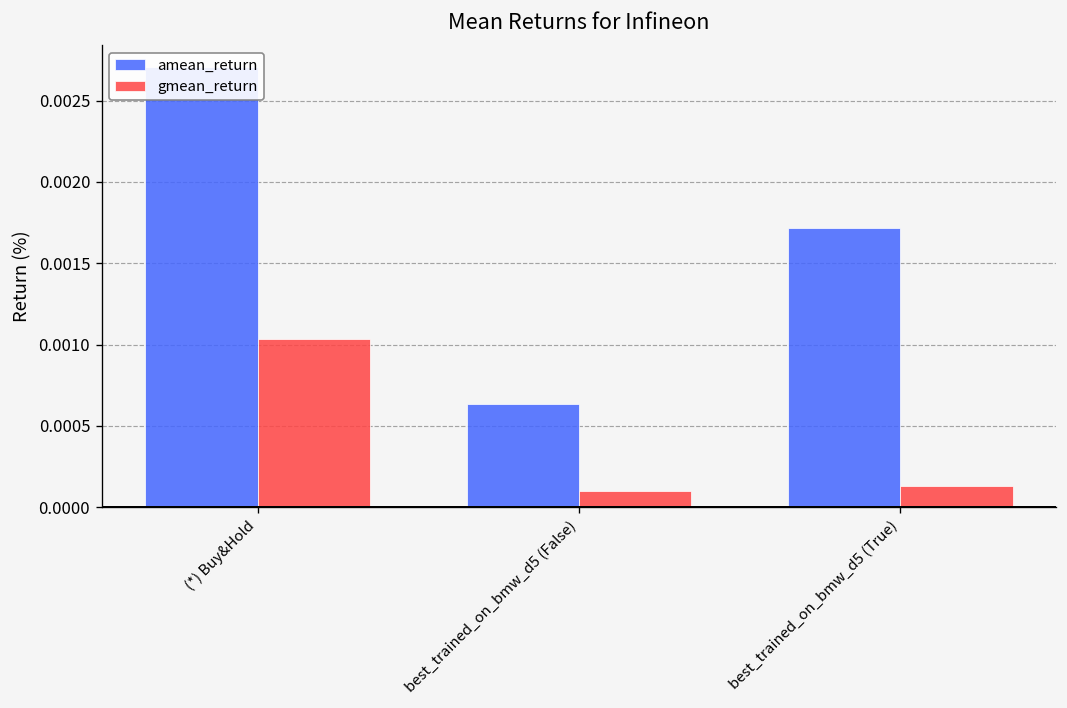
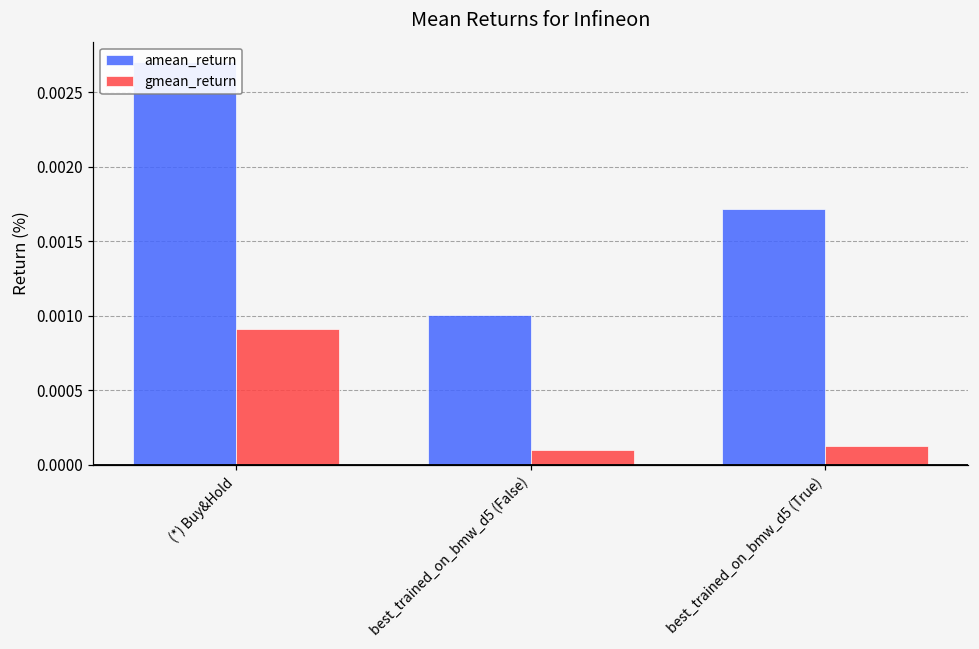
  {
    "amean_return": {
-     "best_trained_on_bmw_d5 (False)": 0.00063,
+     "best_trained_on_bmw_d5 (False)": 0.00101,
      "best_trained_on_bmw_d5 (True)": 0.00172
    },
    "gmean_return": {
-     "(*) Buy&Hold": 0.00103,
+     "(*) Buy&Hold": 0.00091,
      "best_trained_on_bmw_d5 (False)": 0.00010,
      "best_trained_on_bmw_d5 (True)": 0.00013
    }
  }
